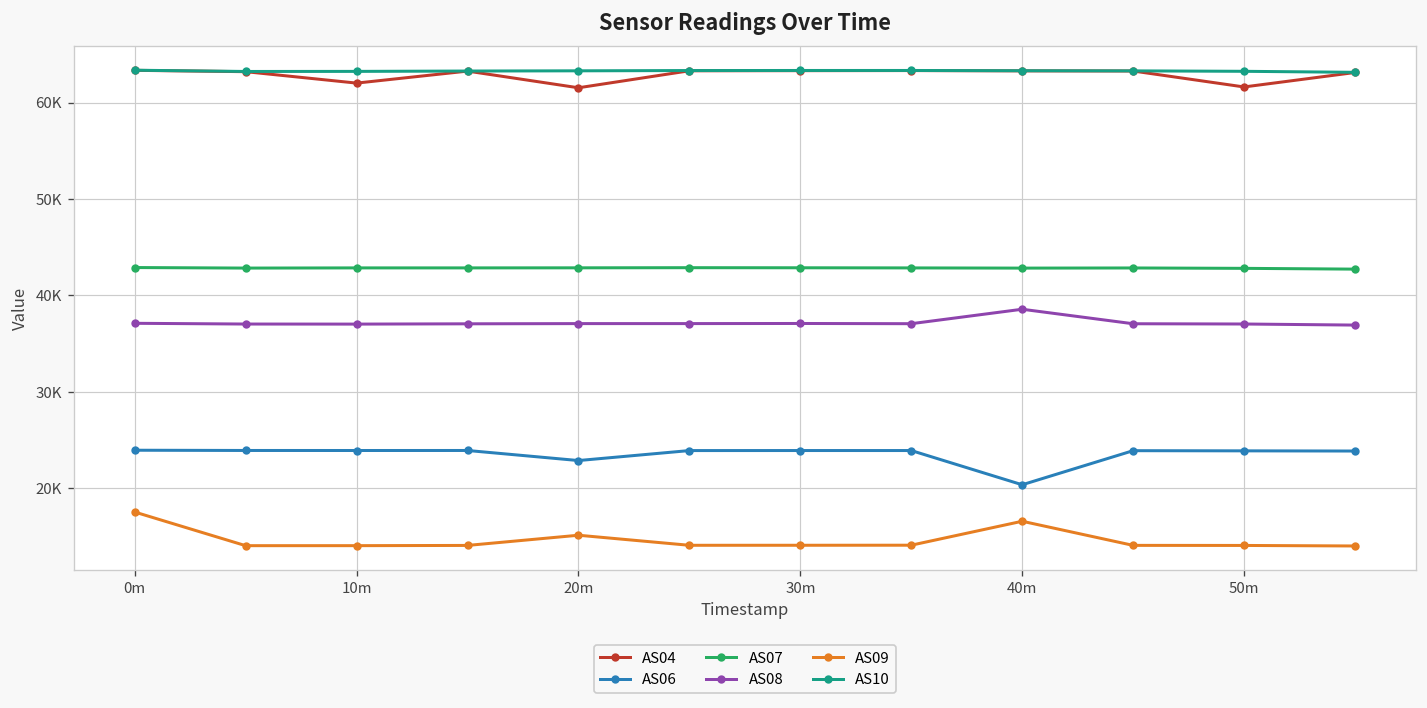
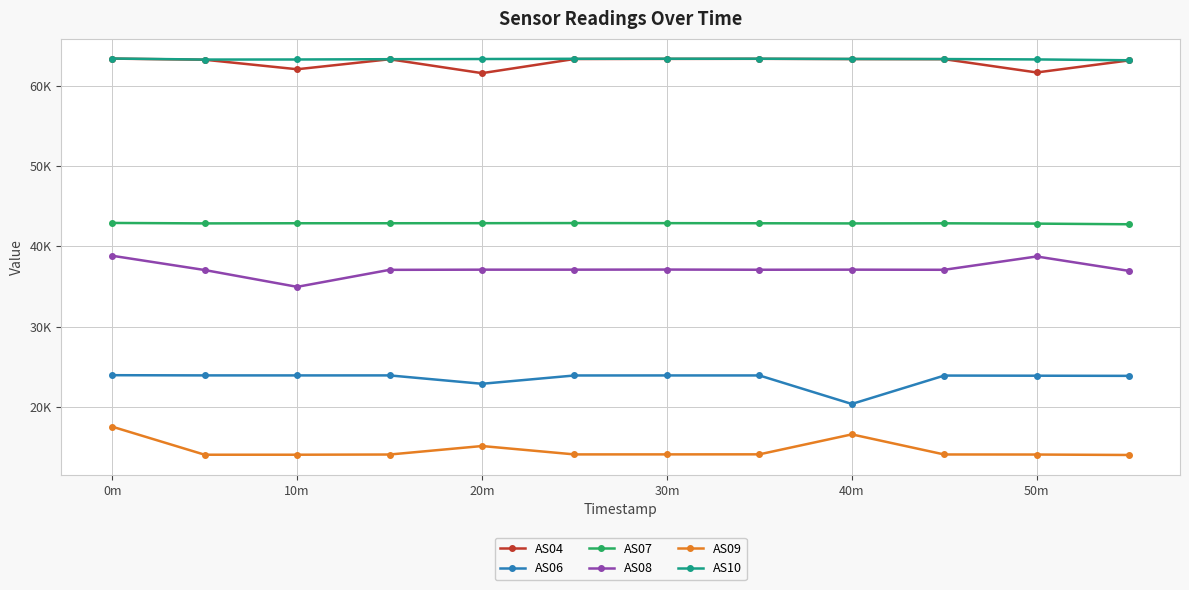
  {
    "AS04": {
      "10m": 62000,
      "20m": 62000,
      "50m": 62000
    },
    "AS06": {
      "0m": 24000,
      "10m": 24000,
      "20m": 23000,
      "30m": 24000,
      "40m": 20000,
      "50m": 24000
    },
    "AS08": {
-     "0m": 37000,
-     "10m": 37000,
+     "0m": 39000,
+     "10m": 35000,
      "20m": 37000,
      "30m": 37000,
-     "40m": 39000,
-     "50m": 37000
+     "40m": 37000,
+     "50m": 39000
    },
    "AS09": {
      "0m": 18000,
      "10m": 14000,
      "20m": 15000,
      "30m": 14000,
      "40m": 17000,
      "50m": 14000
    }
  }
